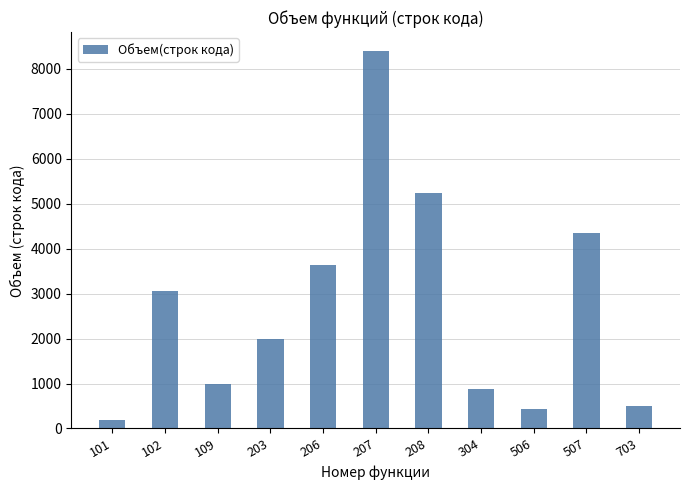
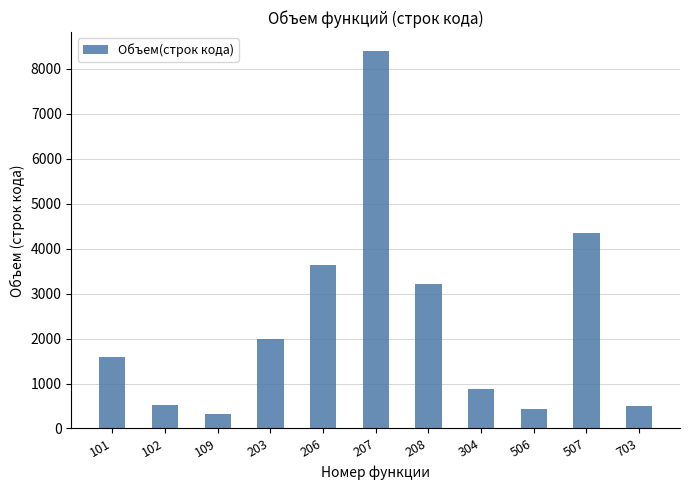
  {
-   "101": 200,
-   "102": 3000,
-   "109": 1000,
+   "101": 1600,
+   "102": 500,
+   "109": 300,
    "203": 2000,
    "206": 3600,
    "207": 8400,
-   "208": 5200,
+   "208": 3200,
    "304": 900,
    "506": 400,
    "507": 4400,
    "703": 500
  }
